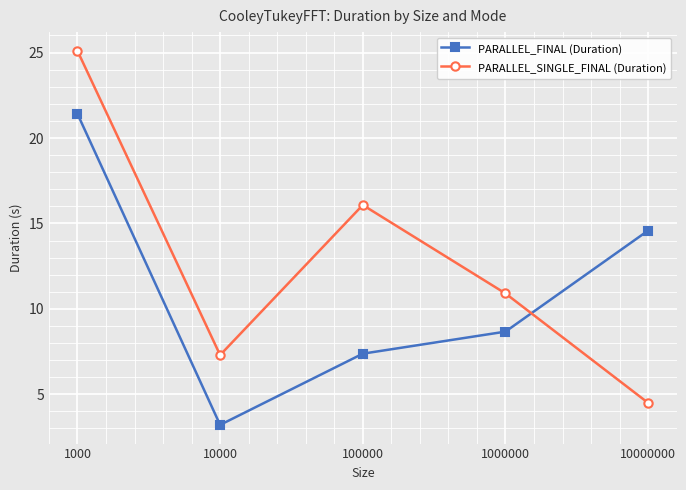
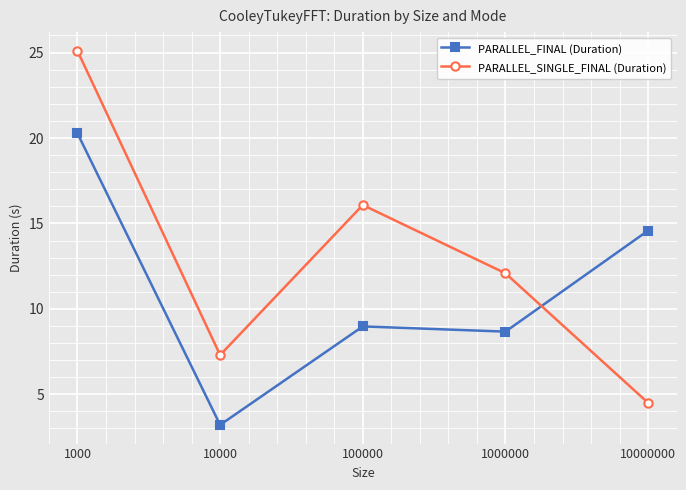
  {
    "PARALLEL_FINAL (Duration)": {
-     "1000": 21.4,
+     "1000": 20.3,
      "10000": 3.2,
-     "100000": 7.4,
+     "100000": 9.0,
      "1000000": 8.7,
      "10000000": 14.6
    },
    "PARALLEL_SINGLE_FINAL (Duration)": {
      "1000": 25.1,
      "10000": 7.3,
      "100000": 16.1,
-     "1000000": 10.9,
+     "1000000": 12.1,
      "10000000": 4.5
    }
  }
